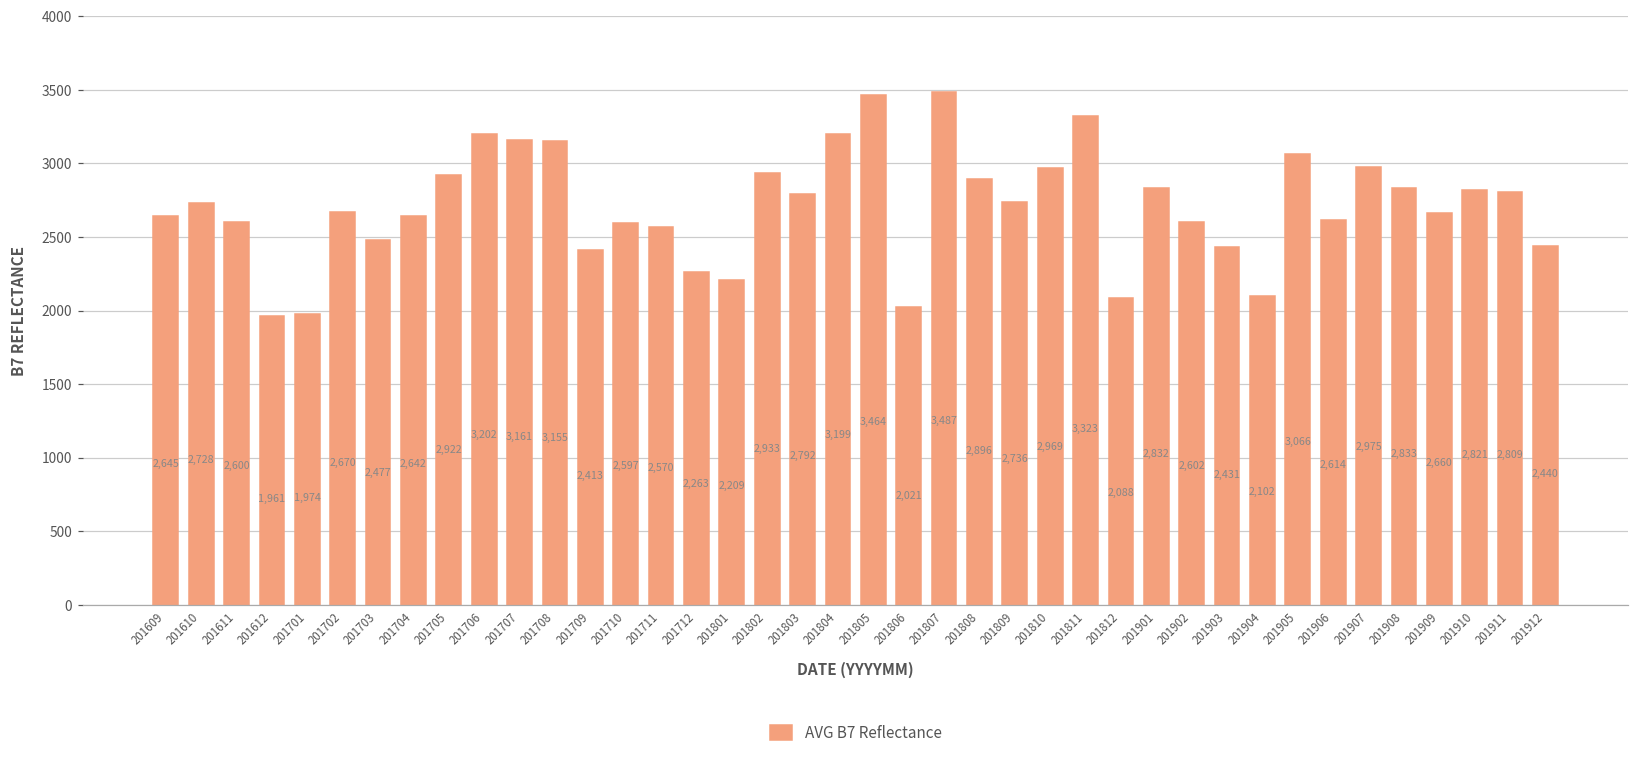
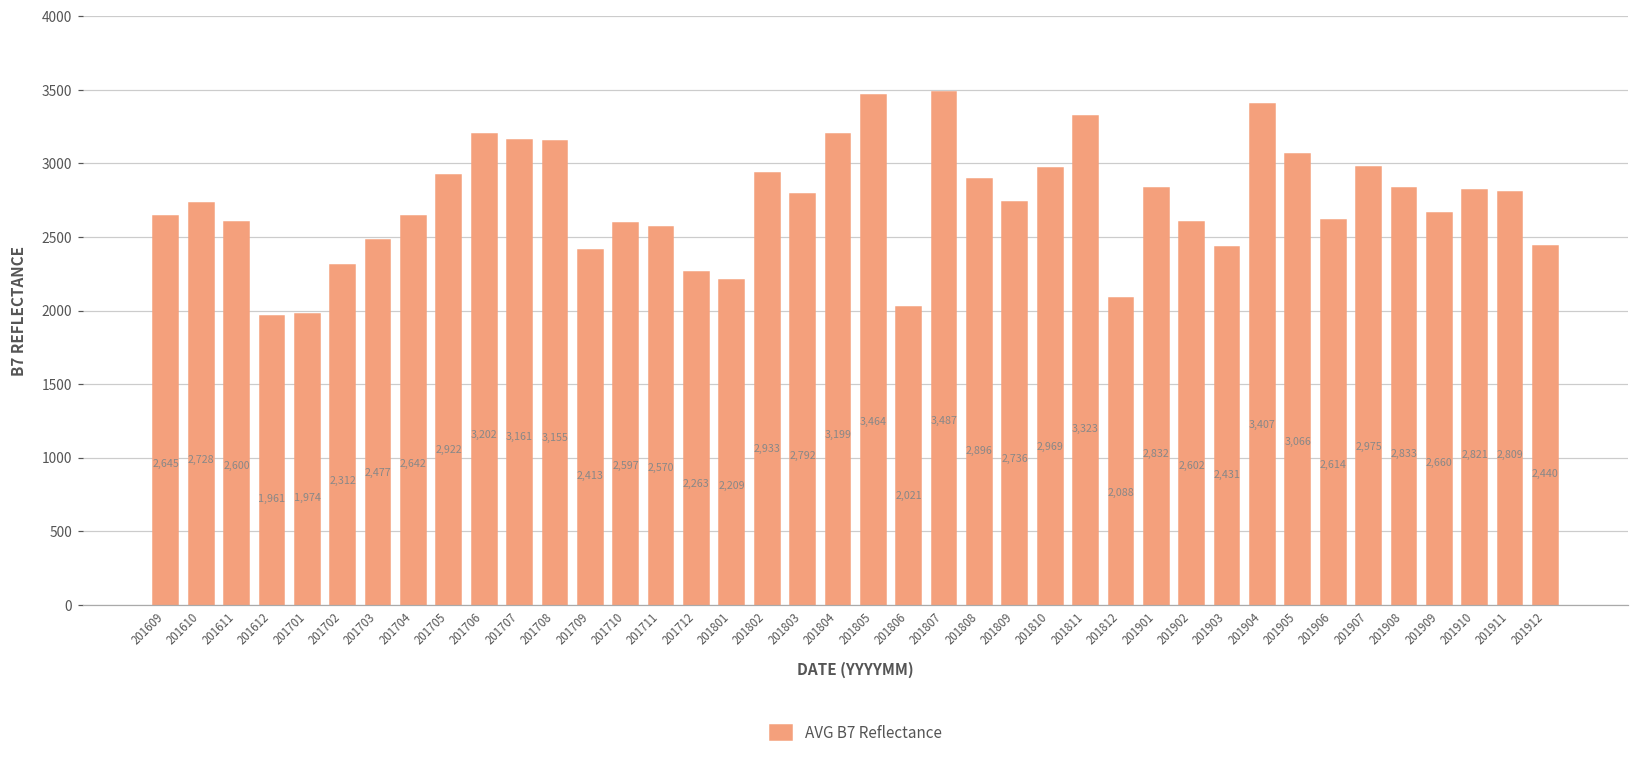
  {
    "201609": "2,645",
    "201610": "2,728",
    "201611": "2,600",
    "201612": "1,961",
    "201701": "1,974",
-   "201702": "2,670",
+   "201702": "2,312",
    "201703": "2,477",
    "201704": "2,642",
    "201705": "2,922",
    "201706": "3,202",
    "201707": "3,161",
    "201708": "3,155",
    "201709": "2,413",
    "201710": "2,597",
    "201711": "2,570",
    "201712": "2,263",
    "201801": "2,209",
    "201802": "2,933",
    "201803": "2,792",
    "201804": "3,199",
    "201805": "3,464",
    "201806": "2,021",
    "201807": "3,487",
    "201808": "2,896",
    "201809": "2,736",
    "201810": "2,969",
    "201811": "3,323",
    "201812": "2,088",
    "201901": "2,832",
    "201902": "2,602",
    "201903": "2,431",
-   "201904": "2,102",
+   "201904": "3,407",
    "201905": "3,066",
    "201906": "2,614",
    "201907": "2,975",
    "201908": "2,833",
    "201909": "2,660",
    "201910": "2,821",
    "201911": "2,809",
    "201912": "2,440"
  }
